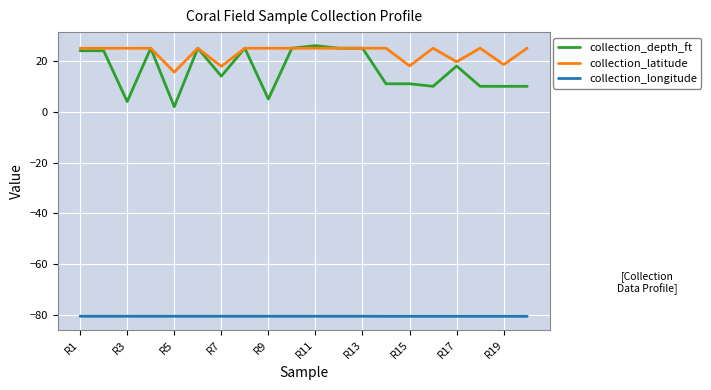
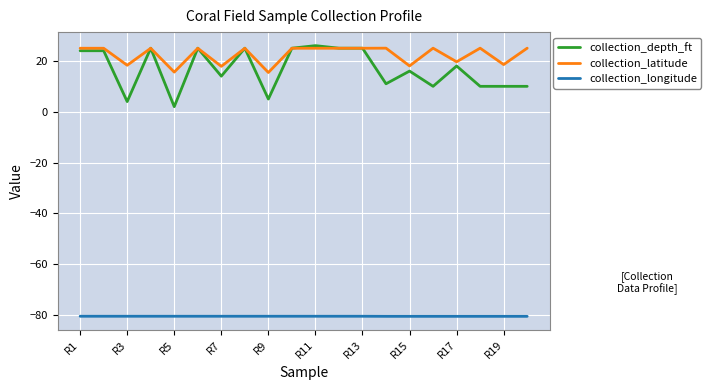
  {
    "collection_depth_ft": {
      "R3": 4,
      "R5": 2,
      "R7": 14,
      "R9": 5,
      "R11": 26,
-     "R15": 11,
+     "R15": 16,
      "R17": 18,
      "R19": 10
    },
    "collection_latitude": {
-     "R3": 25,
+     "R3": 18,
      "R5": 16,
      "R7": 18,
-     "R9": 25,
+     "R9": 15,
      "R11": 25,
      "R15": 18,
      "R17": 20,
      "R19": 19
    },
    "collection_longitude": {
      "R1": -80,
      "R3": -80,
      "R5": -80,
      "R7": -80,
      "R9": -80,
      "R11": -80,
      "R13": -80,
      "R15": -80,
      "R17": -80,
      "R19": -80
    }
  }
